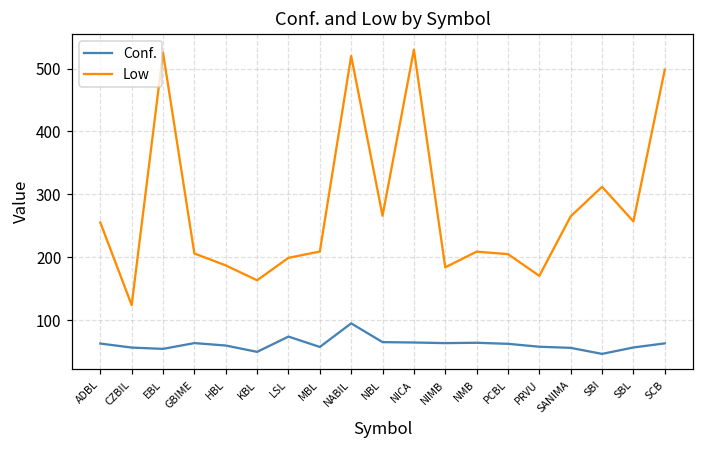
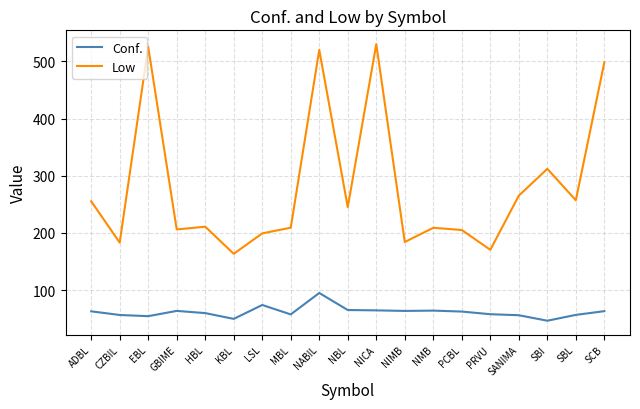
  {
    "Conf.": {
      "ADBL": 60,
      "CZBIL": 60,
      "EBL": 50,
      "GBIME": 60,
      "HBL": 60,
      "KBL": 50,
      "LSL": 70,
      "MBL": 60,
      "NABIL": 90,
      "NBL": 70,
      "NICA": 60,
      "NIMB": 60,
      "NMB": 60,
      "PCBL": 60,
      "PRVU": 60,
      "SANIMA": 60,
      "SBI": 50,
      "SBL": 60,
      "SCB": 60
    },
    "Low": {
      "ADBL": 260,
-     "CZBIL": 120,
+     "CZBIL": 180,
      "EBL": 530,
      "GBIME": 210,
-     "HBL": 190,
+     "HBL": 210,
      "KBL": 160,
      "LSL": 200,
      "MBL": 210,
      "NABIL": 520,
-     "NBL": 270,
+     "NBL": 250,
      "NICA": 530,
      "NIMB": 180,
      "NMB": 210,
      "PCBL": 210,
      "PRVU": 170,
      "SANIMA": 270,
      "SBI": 310,
      "SBL": 260,
      "SCB": 500
    }
  }
